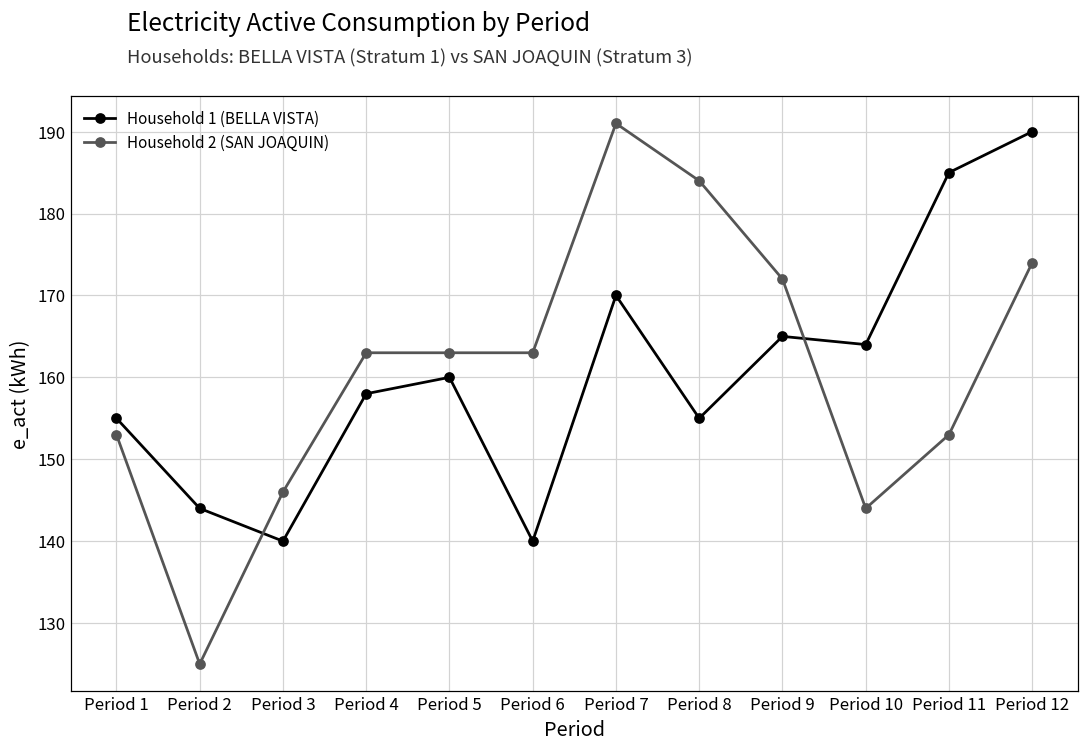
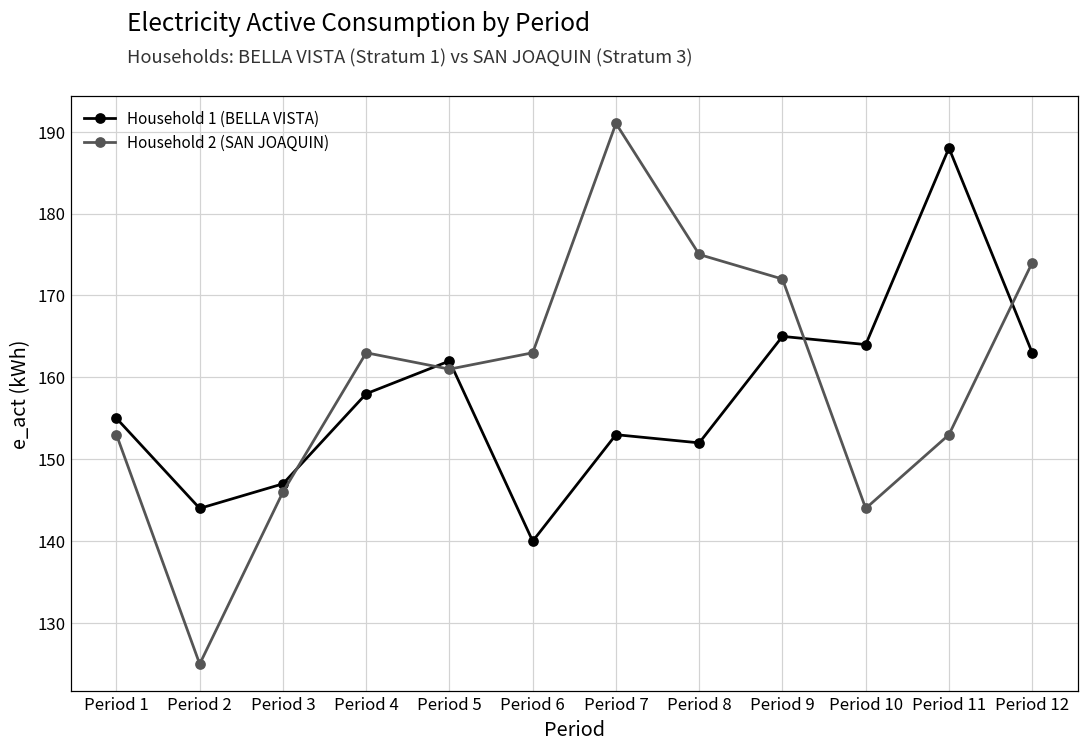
  {
    "Household 1 (BELLA VISTA)": {
      "Period 1": 155,
      "Period 2": 144,
-     "Period 3": 140,
+     "Period 3": 147,
      "Period 4": 158,
-     "Period 5": 160,
+     "Period 5": 162,
      "Period 6": 140,
-     "Period 7": 170,
-     "Period 8": 155,
+     "Period 7": 153,
+     "Period 8": 152,
      "Period 9": 165,
      "Period 10": 164,
-     "Period 11": 185,
-     "Period 12": 190
+     "Period 11": 188,
+     "Period 12": 163
    },
    "Household 2 (SAN JOAQUIN)": {
      "Period 1": 153,
      "Period 2": 125,
      "Period 3": 146,
      "Period 4": 163,
-     "Period 5": 163,
+     "Period 5": 161,
      "Period 6": 163,
      "Period 7": 191,
-     "Period 8": 184,
+     "Period 8": 175,
      "Period 9": 172,
      "Period 10": 144,
      "Period 11": 153,
      "Period 12": 174
    }
  }
